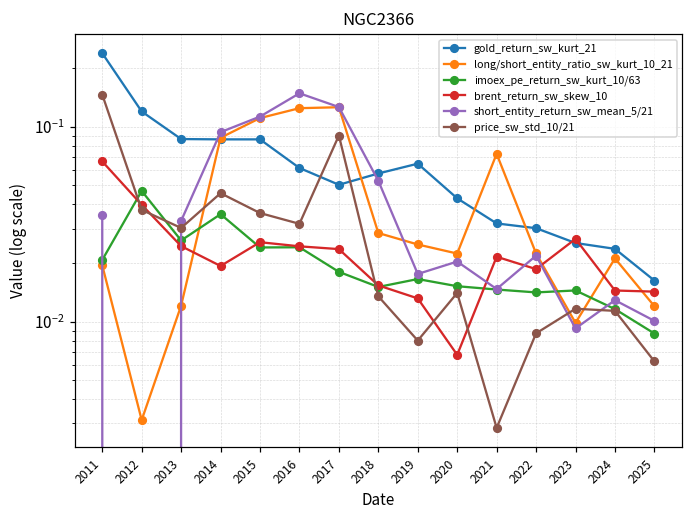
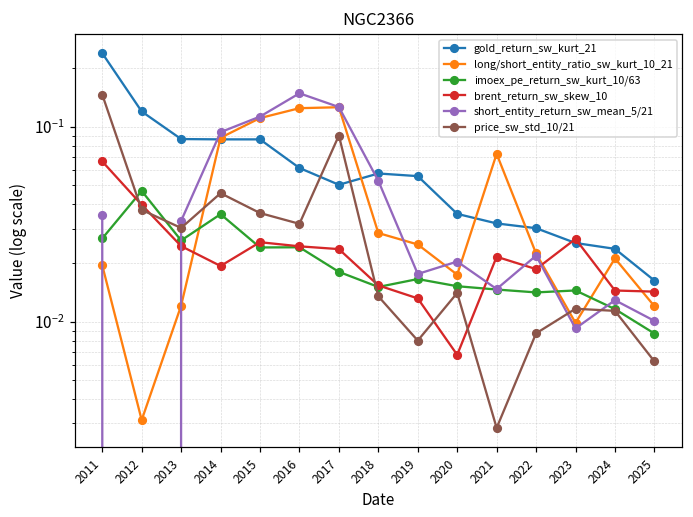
  {
    "gold_return_sw_kurt_21": {
      "2011": 0.24,
      "2012": 0.12,
      "2013": 0.09,
      "2015": 0.09,
      "2016": 0.061,
      "2017": 0.050,
      "2018": 0.058,
-     "2019": 0.065,
-     "2020": 0.043,
+     "2019": 0.056,
+     "2020": 0.036,
      "2021": 0.032,
      "2022": 0.030,
      "2023": 0.025,
      "2024": 0.024,
      "2025": 0.016
    },
    "long/short_entity_ratio_sw_kurt_10_21": {
      "2011": 0.019,
      "2012": 0.0031,
      "2013": 0.012,
      "2016": 0.12,
      "2018": 0.029,
      "2019": 0.025,
-     "2020": 0.022,
+     "2020": 0.017,
      "2021": 0.073,
      "2023": 0.010,
      "2024": 0.021,
      "2025": 0.012
    },
    "imoex_pe_return_sw_kurt_10/63": {
-     "2011": 0.021,
+     "2011": 0.027,
      "2012": 0.047,
      "2013": 0.026,
      "2014": 0.036,
      "2015": 0.024,
      "2017": 0.018,
      "2019": 0.017,
      "2020": 0.015,
      "2022": 0.014,
      "2023": 0.014,
      "2025": 0.009
    },
    "brent_return_sw_skew_10": {
      "2011": 0.066,
      "2012": 0.040,
      "2013": 0.024,
      "2014": 0.019,
      "2015": 0.026,
      "2017": 0.024,
      "2019": 0.013,
      "2020": 0.0068,
      "2021": 0.022,
      "2022": 0.019,
      "2023": 0.027,
      "2024": 0.014,
      "2025": 0.014
    },
    "short_entity_return_sw_mean_5/21": {
      "2011": 0.035,
      "2013": 0.033,
      "2014": 0.09,
      "2016": 0.15,
      "2018": 0.053,
      "2019": 0.018,
      "2020": 0.020,
      "2023": 0.009,
      "2024": 0.013,
      "2025": 0.010
    },
    "price_sw_std_10/21": {
      "2011": 0.15,
      "2012": 0.037,
      "2013": 0.030,
      "2014": 0.046,
      "2015": 0.036,
      "2016": 0.032,
      "2017": 0.09,
      "2018": 0.013,
      "2019": 0.008,
      "2020": 0.014,
      "2021": 0.0028,
      "2022": 0.009,
      "2023": 0.012,
      "2025": 0.0063
    }
  }
